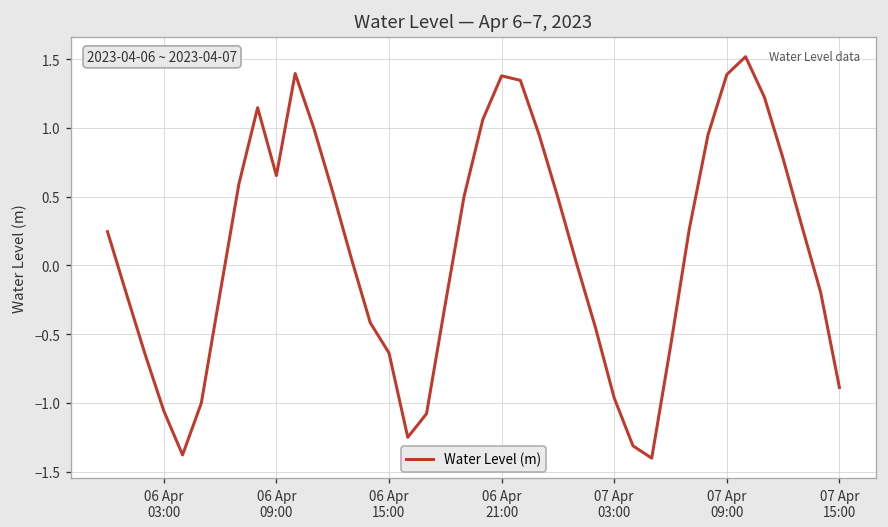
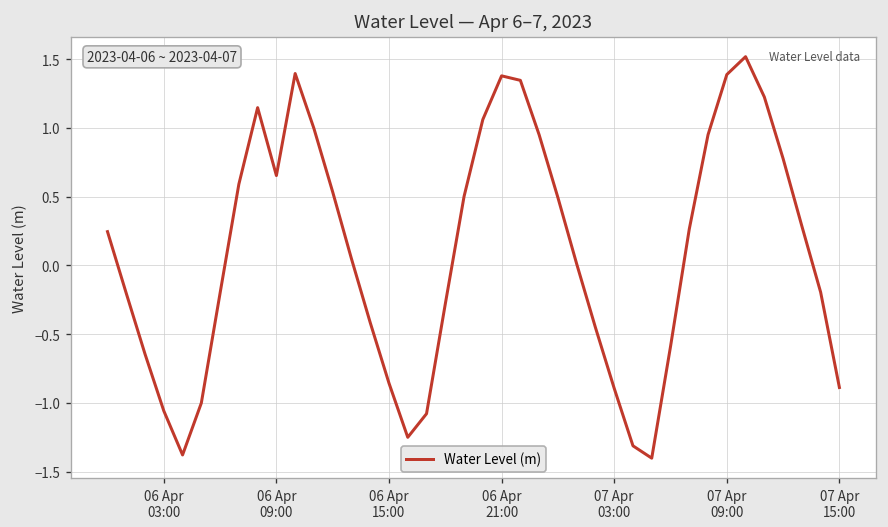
  {
    "06 Apr 03:00": -1.06,
    "06 Apr 09:00": 0.65,
-   "06 Apr 15:00": -0.64,
+   "06 Apr 15:00": -0.86,
    "06 Apr 21:00": 1.38,
-   "07 Apr 03:00": -0.96,
+   "07 Apr 03:00": -0.89,
    "07 Apr 09:00": 1.39,
    "07 Apr 15:00": -0.89
  }
